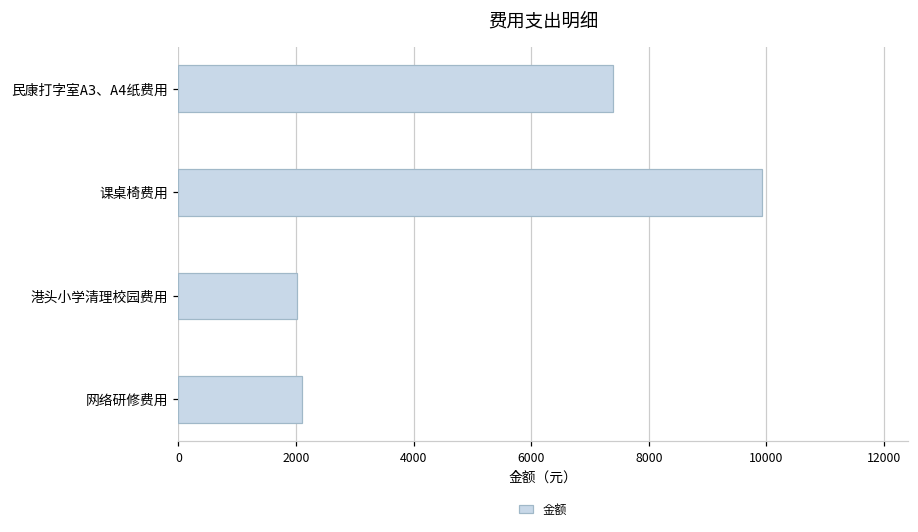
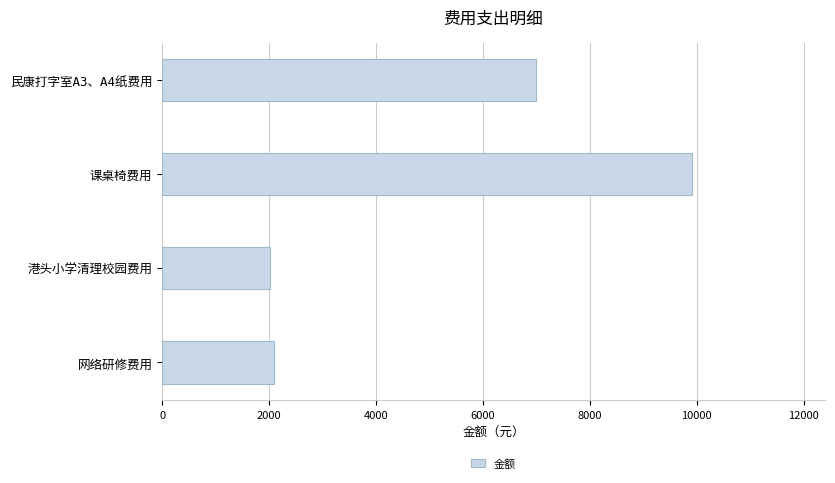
  {
-   "民康打字室A3、A4纸费用": 7400,
+   "民康打字室A3、A4纸费用": 7000,
    "课桌椅费用": 9900,
    "港头小学清理校园费用": 2000,
    "网络研修费用": 2100
  }
